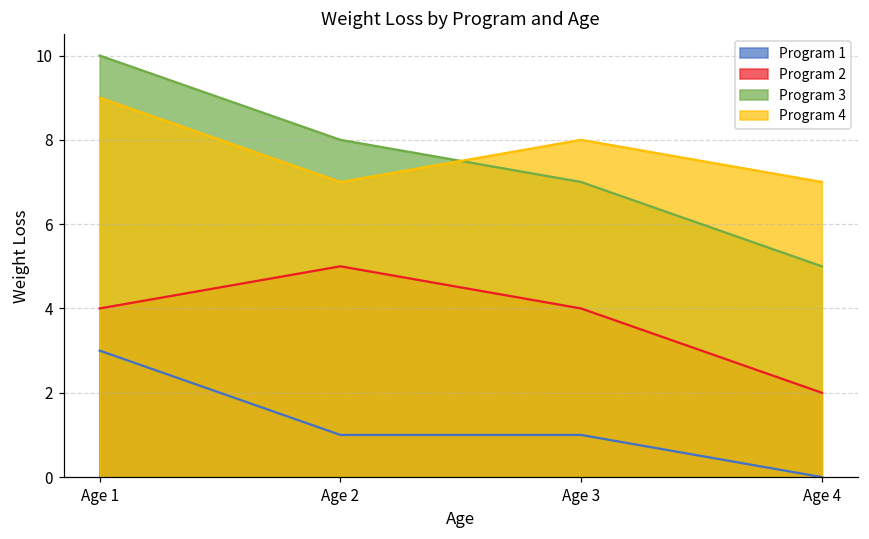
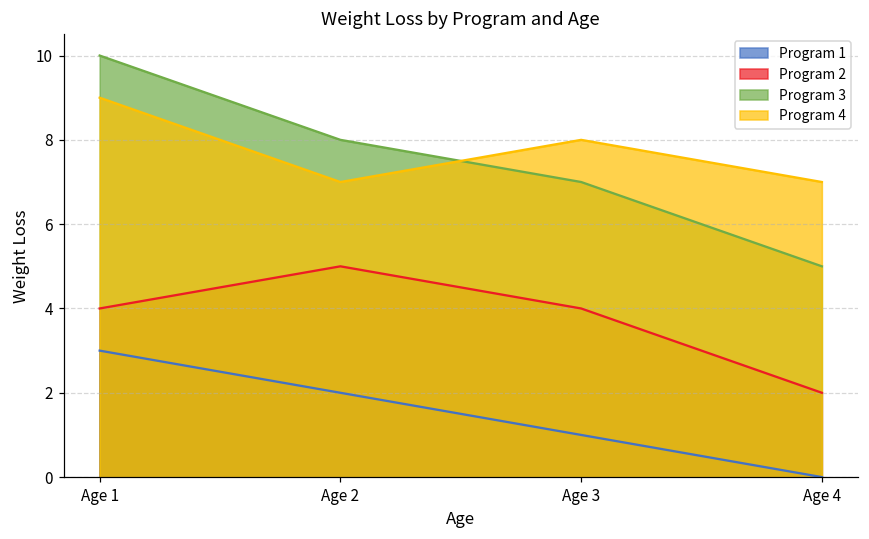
  {
    "Program 1": {
      "Age 1": 3,
-     "Age 2": 1,
+     "Age 2": 2,
      "Age 3": 1,
      "Age 4": 0
    },
    "Program 2": {
      "Age 1": 4,
      "Age 2": 5,
      "Age 3": 4,
      "Age 4": 2
    },
    "Program 3": {
      "Age 1": 10,
      "Age 2": 8,
      "Age 3": 7,
      "Age 4": 5
    },
    "Program 4": {
      "Age 1": 9,
      "Age 2": 7,
      "Age 3": 8,
      "Age 4": 7
    }
  }
